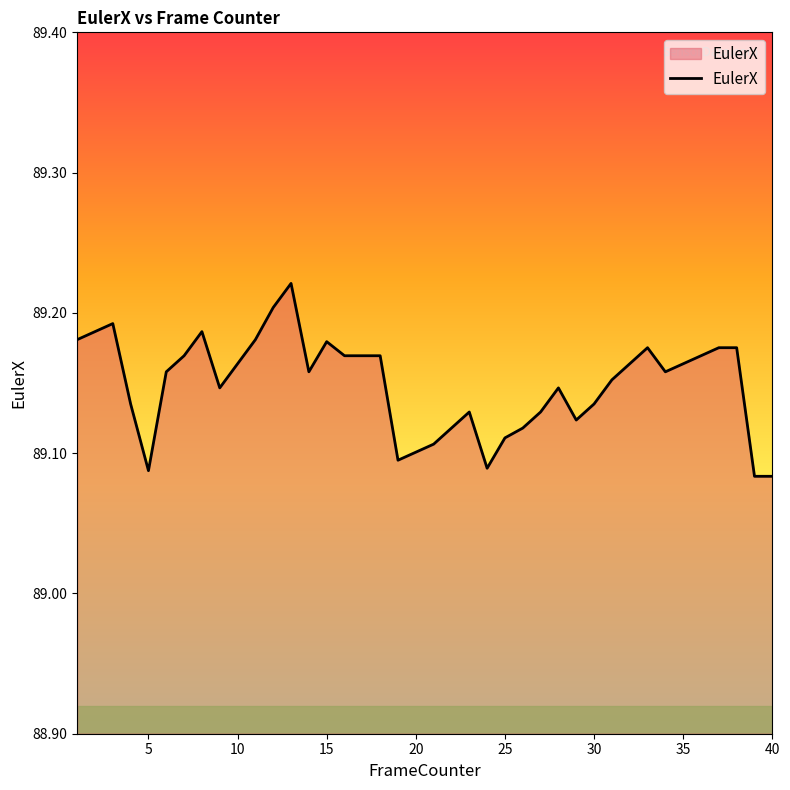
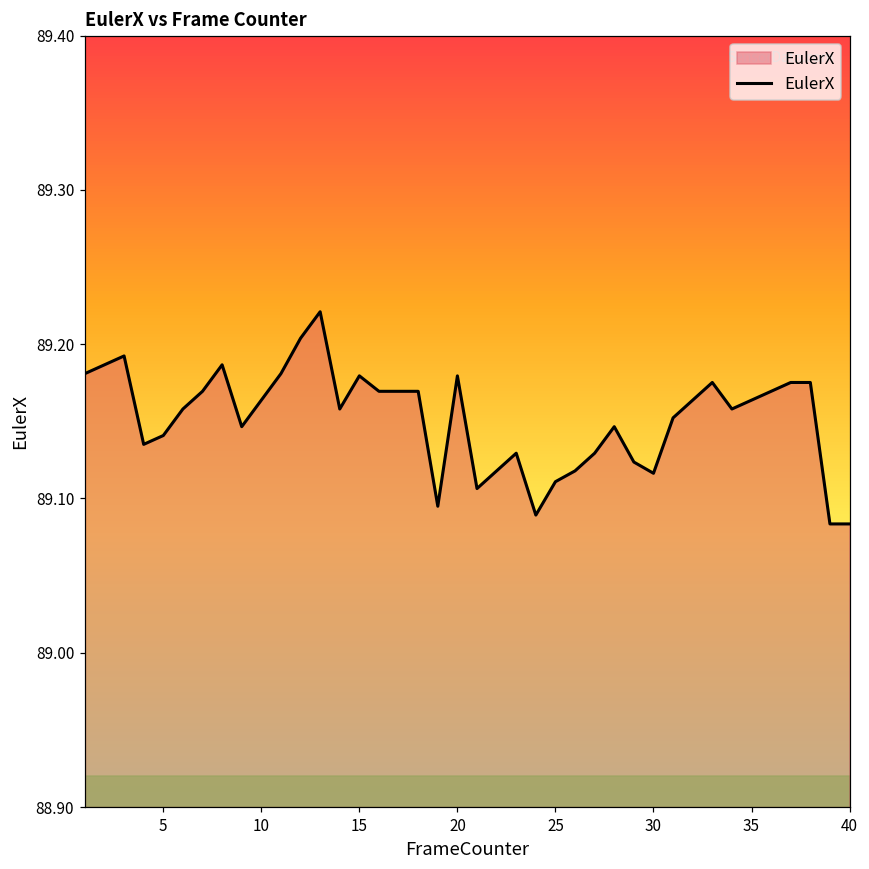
  {
-   "5": 89.088,
+   "5": 89.141,
    "10": 89.164,
    "15": 89.179,
-   "20": 89.101,
+   "20": 89.179,
    "25": 89.111,
-   "30": 89.135,
+   "30": 89.116,
    "35": 89.164,
    "40": 89.084
  }
